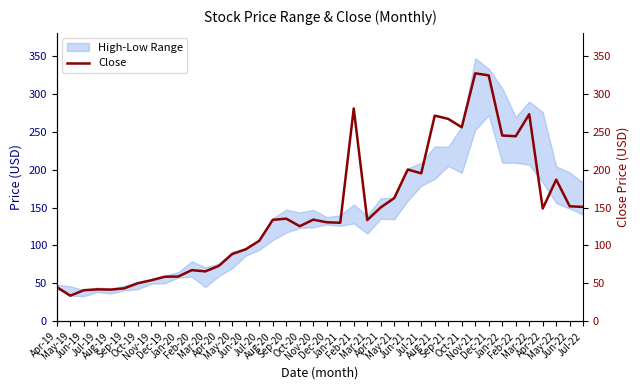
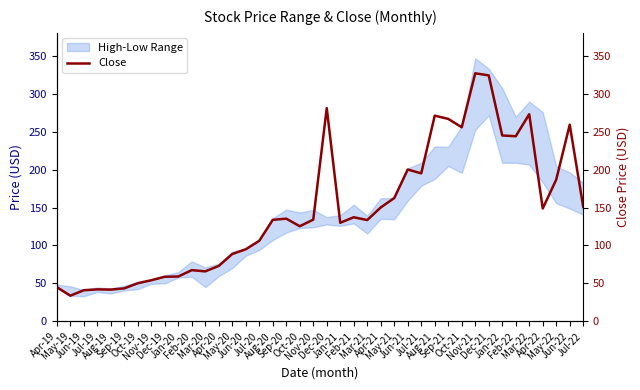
  {
    "Close": {
      "Apr-19": 50,
      "May-19": 30,
      "Jun-19": 40,
      "Jul-19": 40,
      "Aug-19": 40,
      "Sep-19": 40,
      "Oct-19": 50,
      "Nov-19": 50,
      "Dec-19": 60,
      "Jan-20": 60,
      "Feb-20": 70,
      "Mar-20": 70,
      "Apr-20": 70,
      "May-20": 90,
      "Jun-20": 90,
      "Jul-20": 110,
      "Aug-20": 130,
      "Sep-20": 140,
      "Oct-20": 130,
      "Nov-20": 130,
-     "Dec-20": 130,
+     "Dec-20": 280,
      "Jan-21": 130,
-     "Feb-21": 280,
+     "Feb-21": 140,
      "Mar-21": 130,
      "Apr-21": 150,
      "May-21": 160,
      "Jun-21": 200,
      "Jul-21": 190,
      "Aug-21": 270,
      "Sep-21": 270,
      "Oct-21": 260,
      "Nov-21": 330,
      "Dec-21": 320,
      "Jan-22": 240,
      "Feb-22": 240,
      "Mar-22": 270,
      "Apr-22": 150,
      "May-22": 190,
-     "Jun-22": 150,
+     "Jun-22": 260,
      "Jul-22": 150
    }
  }
